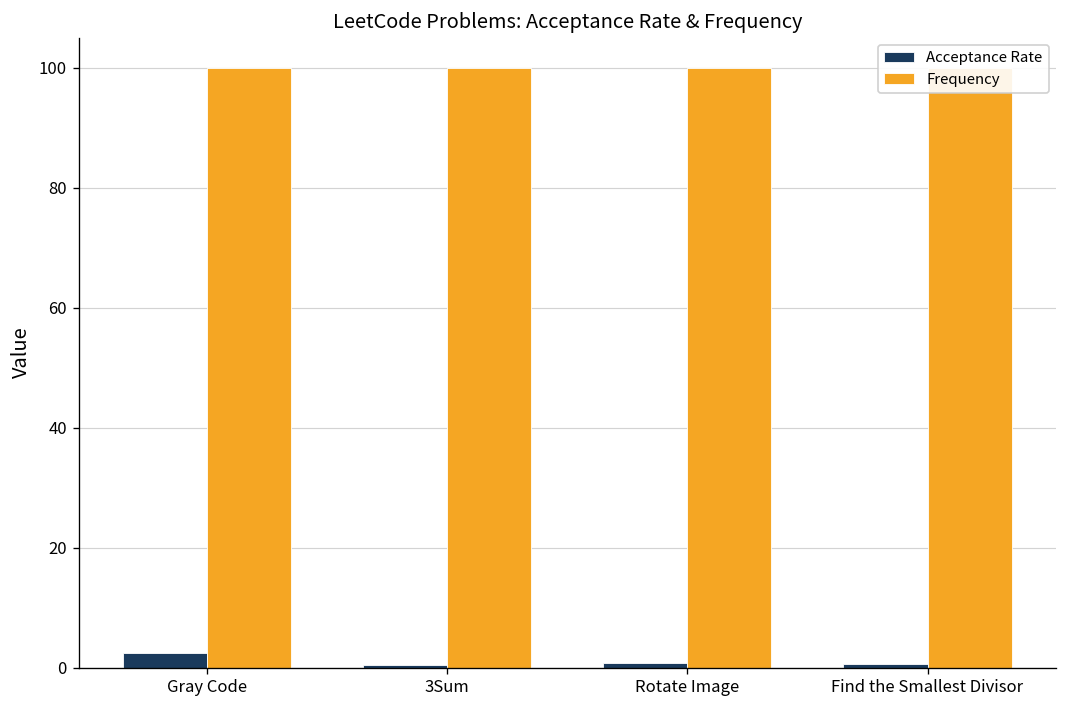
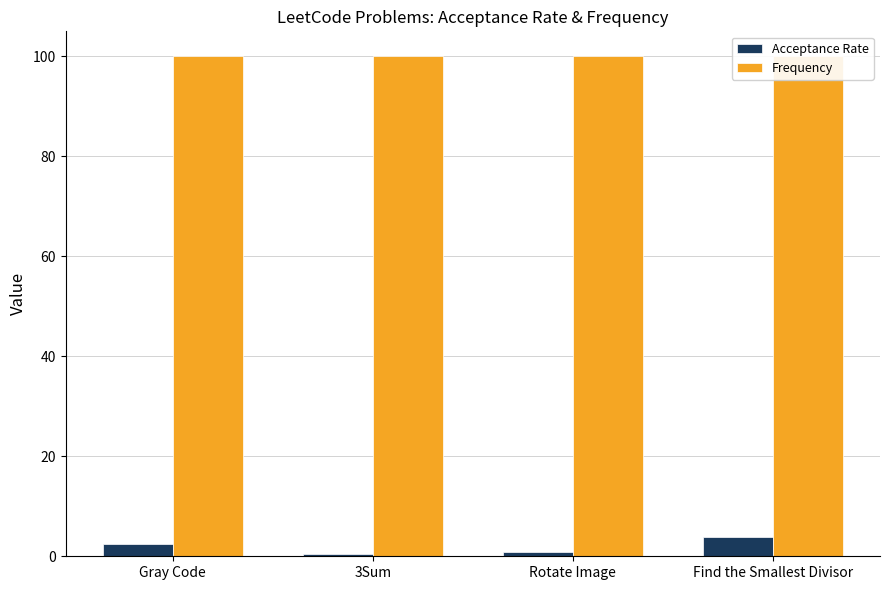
  {
    "Acceptance Rate": {
      "Gray Code": 2,
      "Rotate Image": 1,
-     "Find the Smallest Divisor": 1
+     "Find the Smallest Divisor": 4
    },
    "Frequency": {
      "Gray Code": 100,
      "3Sum": 100,
      "Rotate Image": 100
    }
  }
